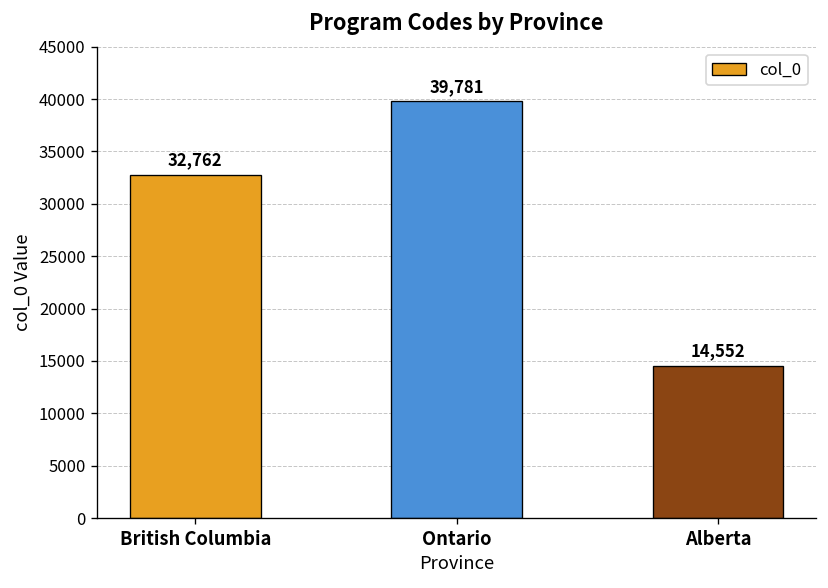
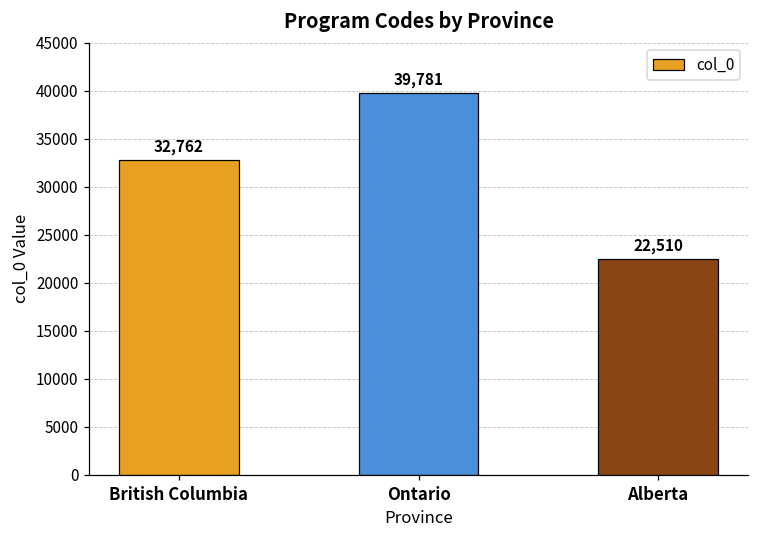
  {
    "British Columbia": "32,762",
    "Ontario": "39,781",
-   "Alberta": "14,552"
+   "Alberta": "22,510"
  }
